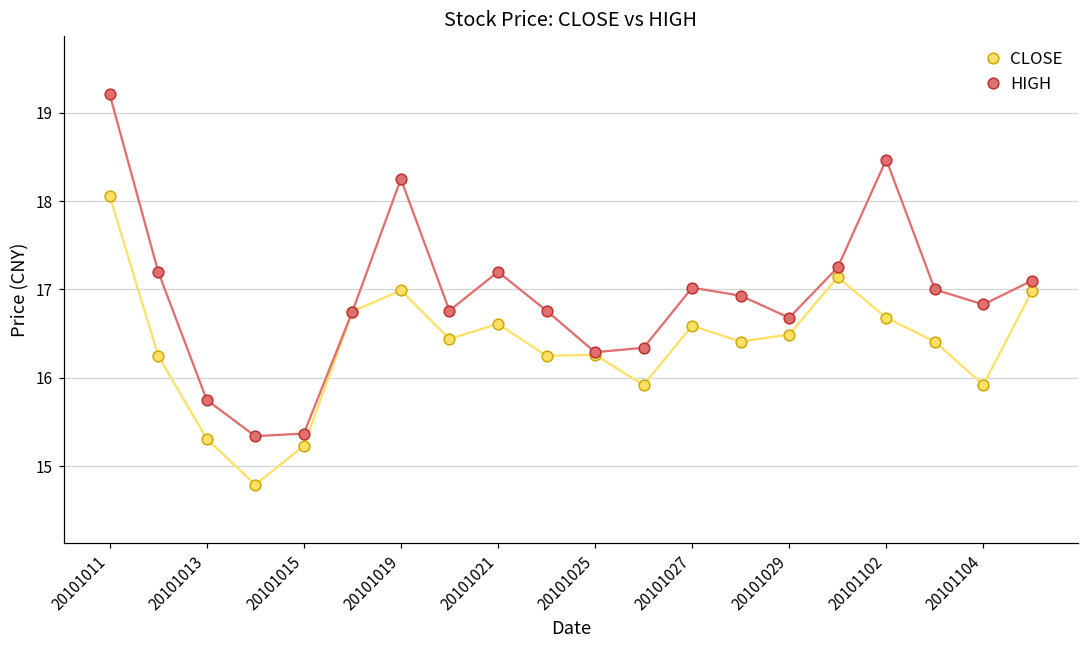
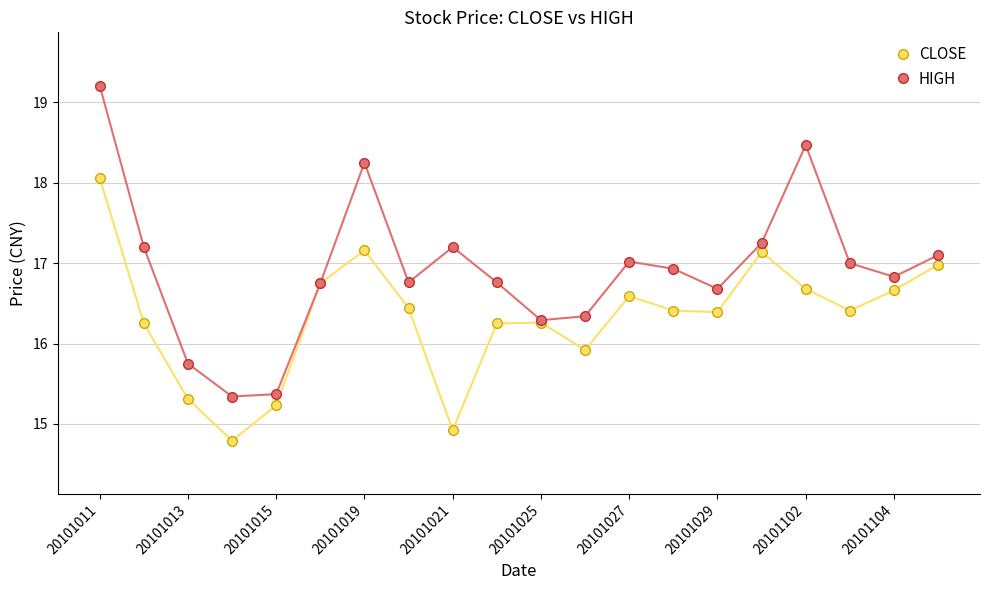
  {
    "CLOSE": {
      "20101011": 18.1,
      "20101013": 15.3,
      "20101015": 15.2,
-     "20101019": 17.0,
-     "20101021": 16.6,
+     "20101019": 17.2,
+     "20101021": 14.9,
      "20101027": 16.6,
-     "20101029": 16.5,
+     "20101029": 16.4,
      "20101102": 16.7,
-     "20101104": 15.9
+     "20101104": 16.7
    },
    "HIGH": {
      "20101011": 19.2,
      "20101013": 15.8,
      "20101015": 15.4,
      "20101019": 18.3,
      "20101021": 17.2,
      "20101027": 17.0,
      "20101029": 16.7,
      "20101102": 18.5,
      "20101104": 16.8
    }
  }
